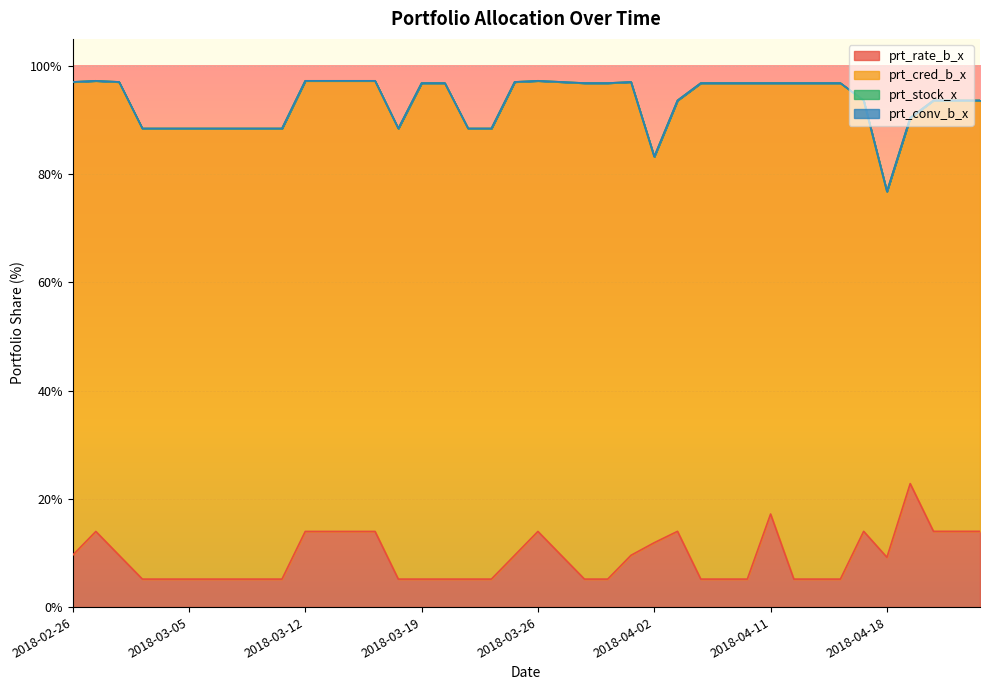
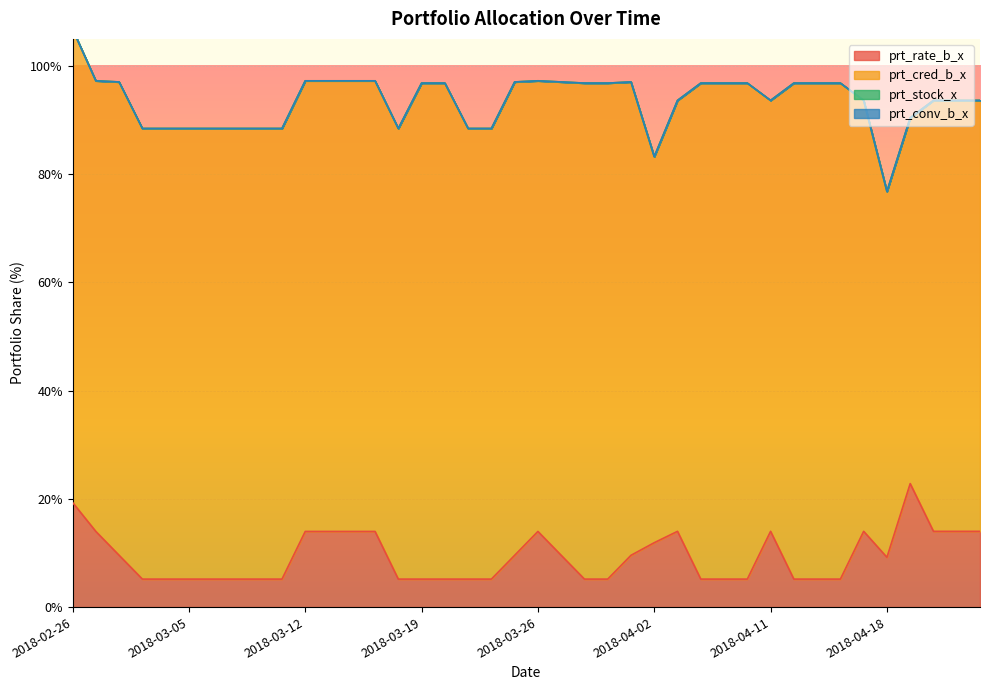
  {
    "prt_rate_b_x": {
-     "2018-02-26": "10%",
+     "2018-02-26": "19%",
      "2018-03-05": "5%",
      "2018-03-12": "14%",
      "2018-03-19": "5%",
      "2018-03-26": "14%",
      "2018-04-02": "12%",
-     "2018-04-11": "17%",
+     "2018-04-11": "14%",
      "2018-04-18": "9%"
    }
  }
